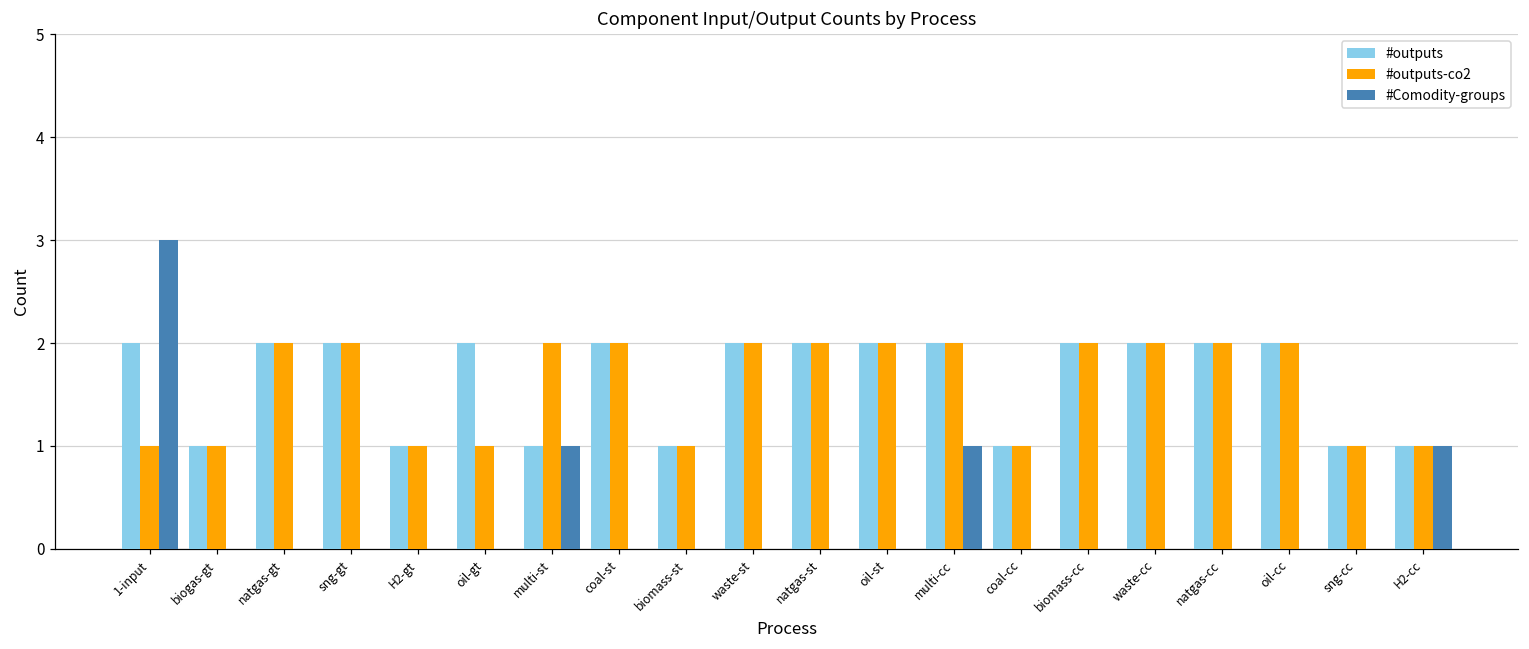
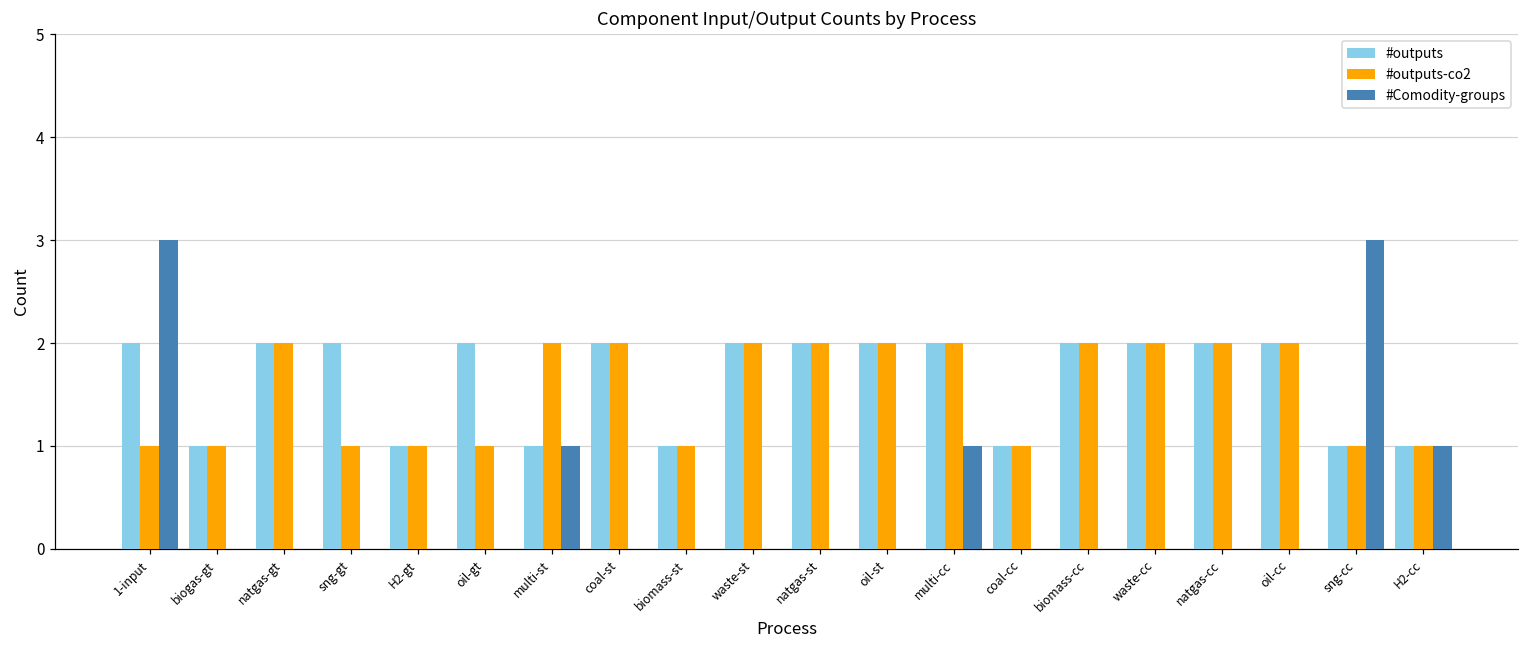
  {
    "#outputs": {
      "1-input": 2,
      "biogas-gt": 1,
      "natgas-gt": 2,
      "sng-gt": 2,
      "H2-gt": 1,
      "oil-gt": 2,
      "multi-st": 1,
      "coal-st": 2,
      "biomass-st": 1,
      "waste-st": 2,
      "natgas-st": 2,
      "oil-st": 2,
      "multi-cc": 2,
      "coal-cc": 1,
      "biomass-cc": 2,
      "waste-cc": 2,
      "natgas-cc": 2,
      "oil-cc": 2,
      "sng-cc": 1,
      "H2-cc": 1
    },
    "#outputs-co2": {
      "1-input": 1,
      "biogas-gt": 1,
      "natgas-gt": 2,
-     "sng-gt": 2,
+     "sng-gt": 1,
      "H2-gt": 1,
      "oil-gt": 1,
      "multi-st": 2,
      "coal-st": 2,
      "biomass-st": 1,
      "waste-st": 2,
      "natgas-st": 2,
      "oil-st": 2,
      "multi-cc": 2,
      "coal-cc": 1,
      "biomass-cc": 2,
      "waste-cc": 2,
      "natgas-cc": 2,
      "oil-cc": 2,
      "sng-cc": 1,
      "H2-cc": 1
    },
    "#Comodity-groups": {
      "1-input": 3,
      "biogas-gt": 0,
      "natgas-gt": 0,
      "sng-gt": 0,
      "H2-gt": 0,
      "oil-gt": 0,
      "multi-st": 1,
      "coal-st": 0,
      "biomass-st": 0,
      "waste-st": 0,
      "natgas-st": 0,
      "oil-st": 0,
      "multi-cc": 1,
      "coal-cc": 0,
      "biomass-cc": 0,
      "waste-cc": 0,
      "natgas-cc": 0,
      "oil-cc": 0,
-     "sng-cc": 0,
+     "sng-cc": 3,
      "H2-cc": 1
    }
  }
